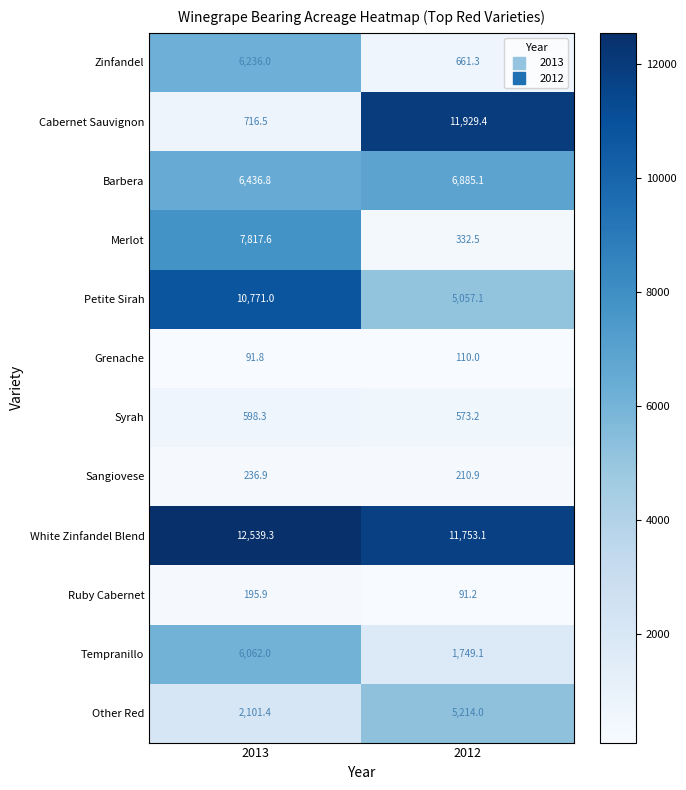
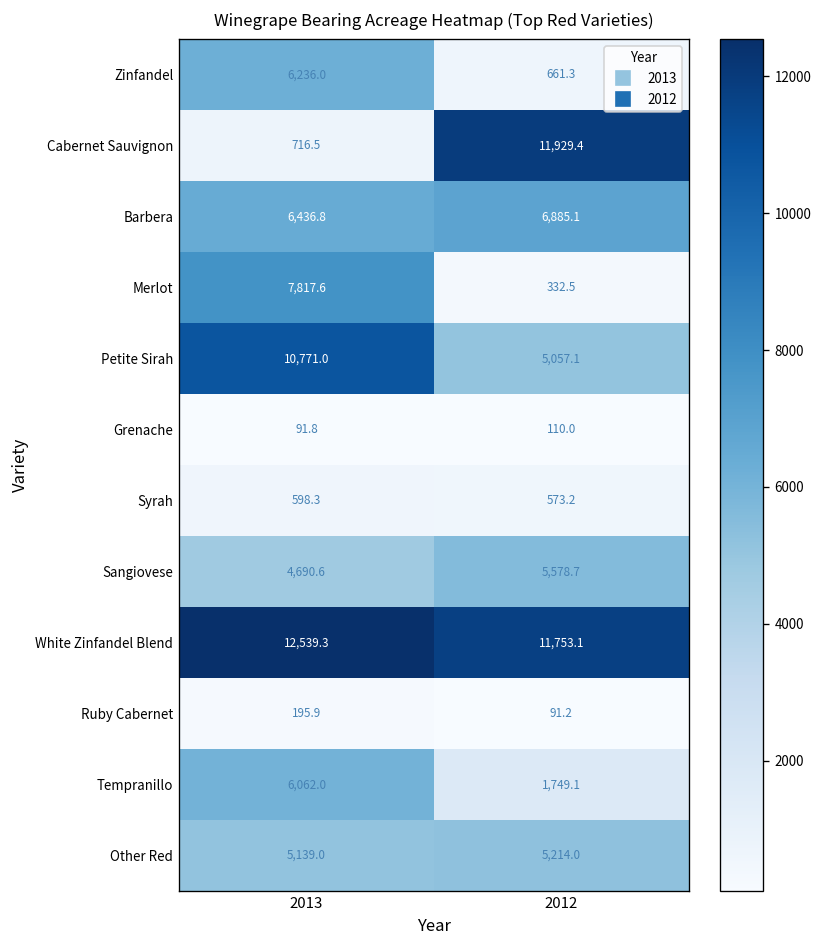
  {
    "Zinfandel": {
      "2012": "661.3"
    },
    "Cabernet Sauvignon": {
      "2013": "716.5",
      "2012": "11,929.4"
    },
    "Barbera": {
      "2013": "6,436.8",
      "2012": "6,885.1"
    },
    "Merlot": {
      "2013": "7,817.6",
      "2012": "332.5"
    },
    "Petite Sirah": {
      "2013": "10,771.0",
      "2012": "5,057.1"
    },
    "Grenache": {
      "2013": "91.8",
      "2012": "110.0"
    },
    "Syrah": {
      "2013": "598.3",
      "2012": "573.2"
    },
    "Sangiovese": {
-     "2013": "236.9",
-     "2012": "210.9"
+     "2013": "4,690.6",
+     "2012": "5,578.7"
    },
    "White Zinfandel Blend": {
      "2013": "12,539.3",
      "2012": "11,753.1"
    },
    "Ruby Cabernet": {
      "2013": "195.9",
      "2012": "91.2"
    },
    "Tempranillo": {
      "2013": "6,062.0",
      "2012": "1,749.1"
    },
    "Other Red": {
-     "2013": "2,101.4",
+     "2013": "5,139.0",
      "2012": "5,214.0"
    }
  }
